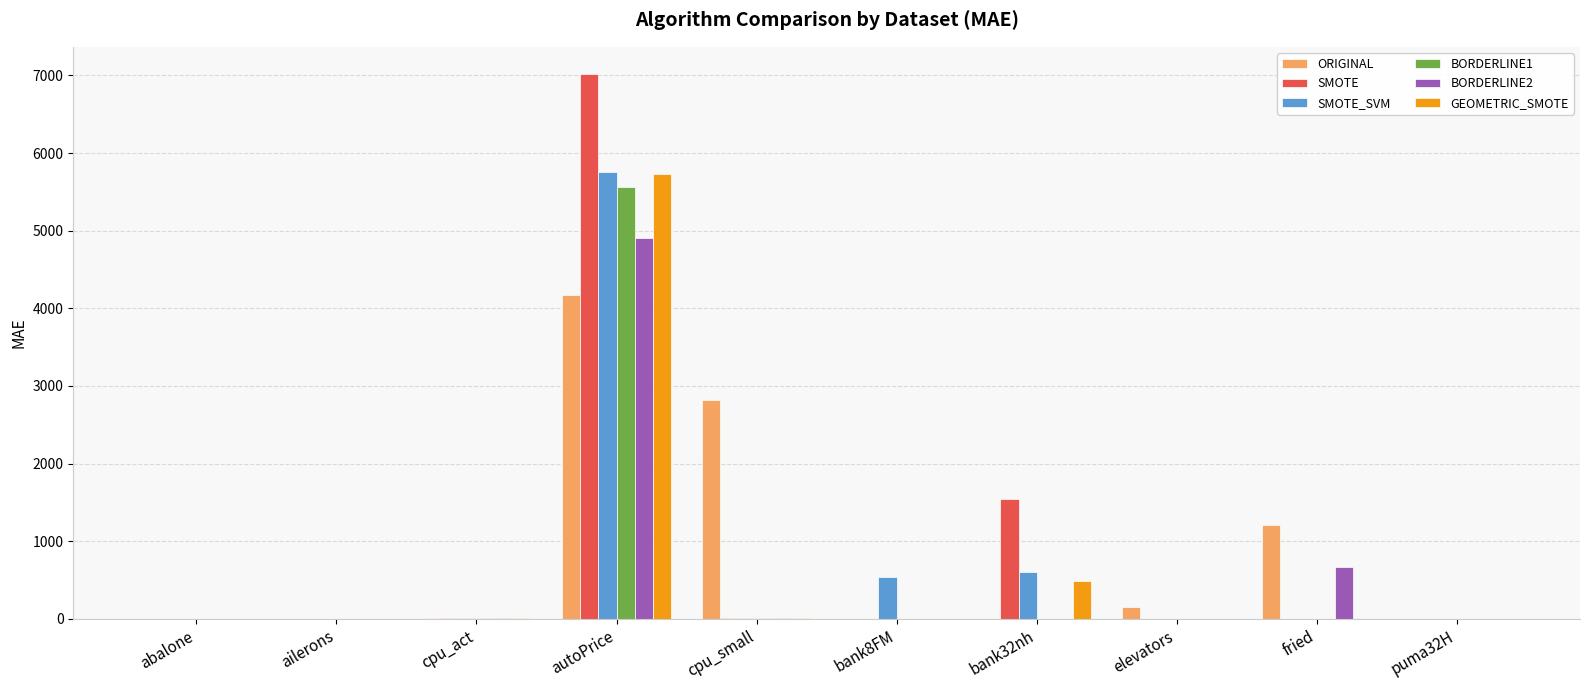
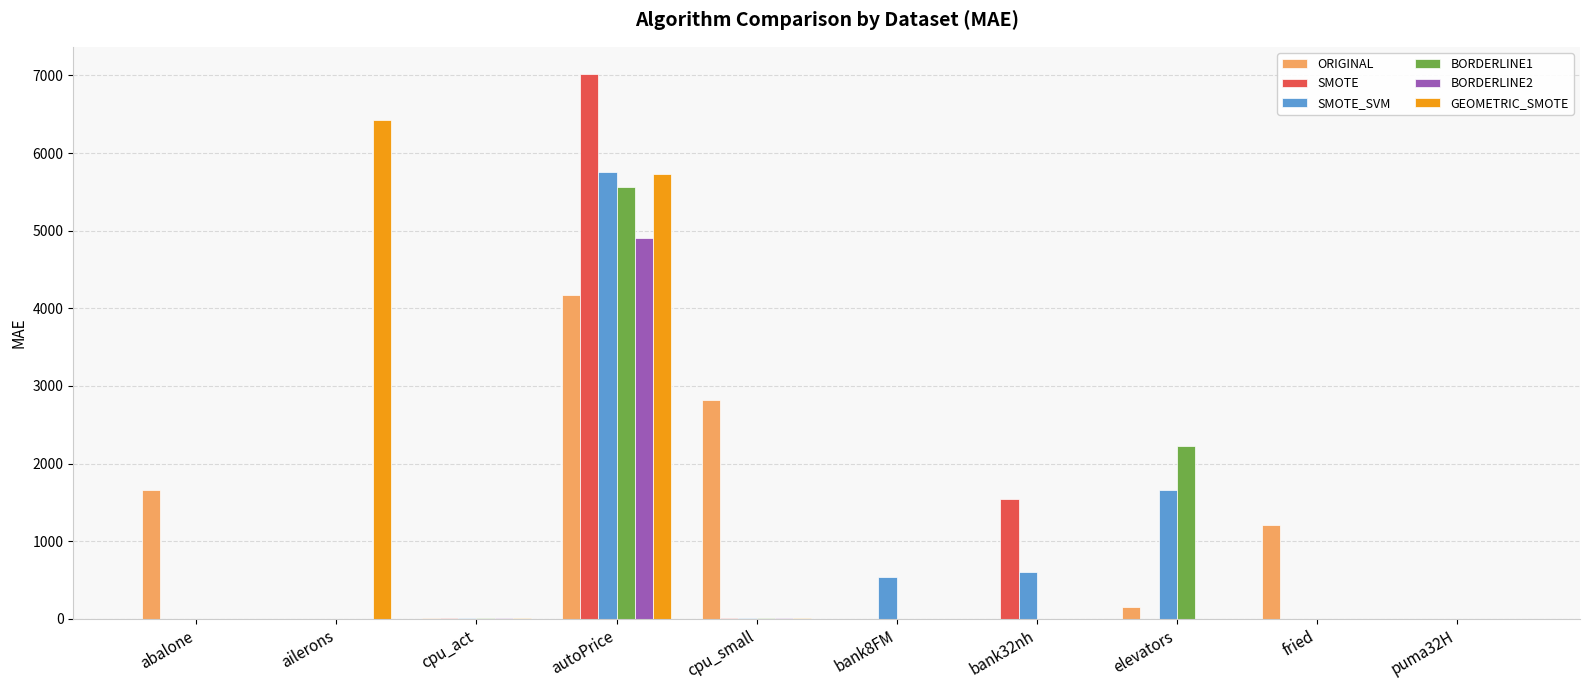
  {
    "ORIGINAL": {
-     "abalone": 0,
+     "abalone": 1700,
      "autoPrice": 4200,
      "cpu_small": 2800,
      "elevators": 100,
      "fried": 1200
    },
    "SMOTE": {
      "autoPrice": 7000,
      "bank32nh": 1500
    },
    "SMOTE_SVM": {
      "autoPrice": 5800,
      "bank8FM": 500,
      "bank32nh": 600,
-     "elevators": 0
+     "elevators": 1700
    },
    "BORDERLINE1": {
      "autoPrice": 5600,
-     "elevators": 0
+     "elevators": 2200
    },
    "BORDERLINE2": {
      "autoPrice": 4900,
-     "fried": 700
+     "fried": 0
    },
    "GEOMETRIC_SMOTE": {
-     "ailerons": 0,
+     "ailerons": 6400,
      "autoPrice": 5700,
-     "bank32nh": 500
+     "bank32nh": 0
    }
  }
